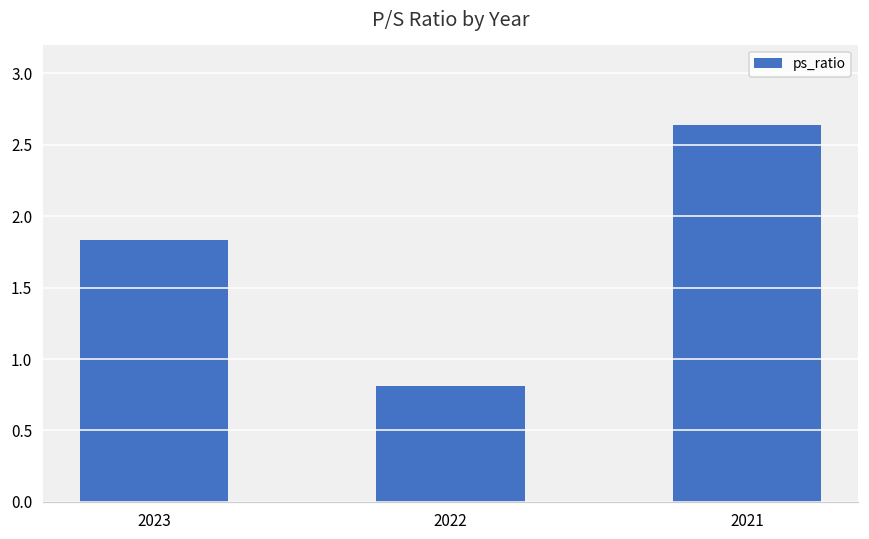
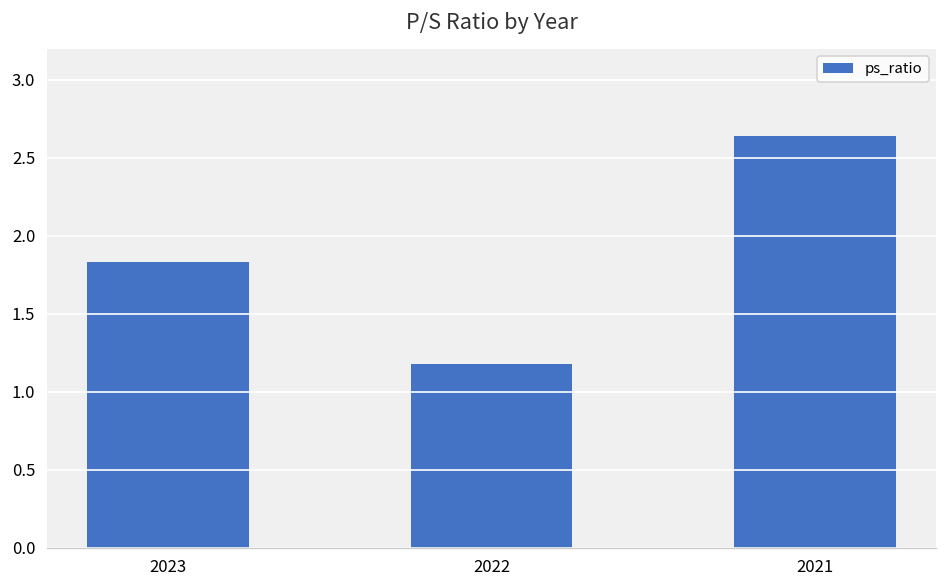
  {
    "2023": 1.83,
-   "2022": 0.81,
+   "2022": 1.18,
    "2021": 2.64
  }
